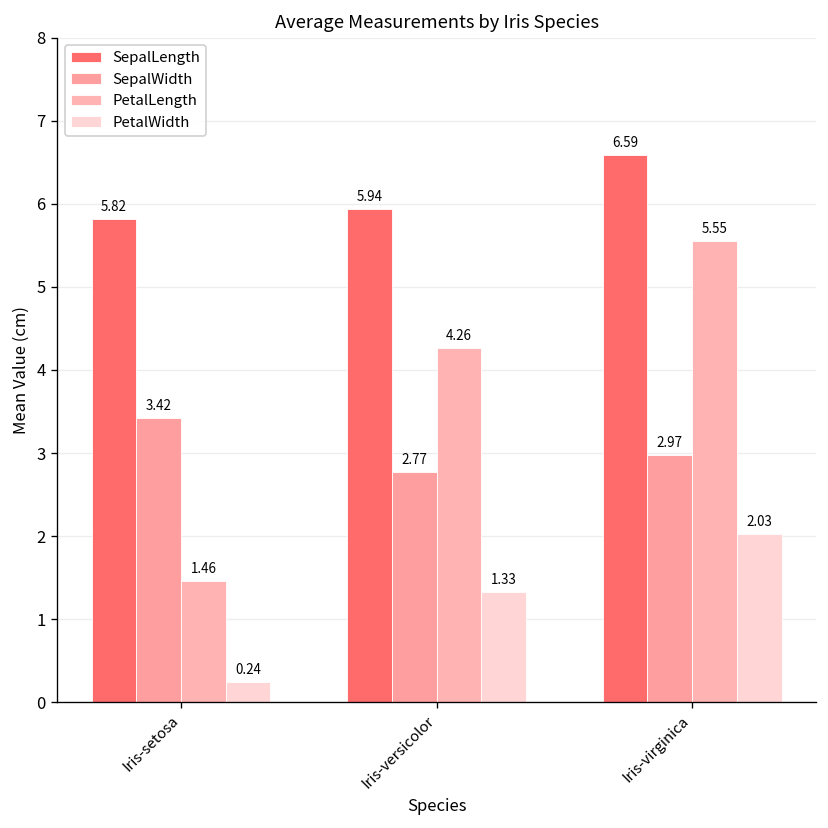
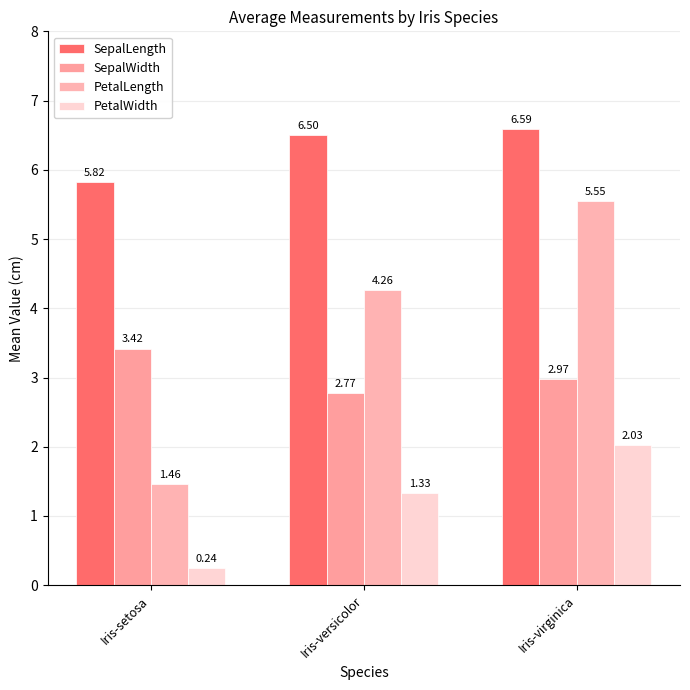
  {
    "SepalLength": {
      "Iris-setosa": 5.82,
-     "Iris-versicolor": 5.94,
+     "Iris-versicolor": 6.50,
      "Iris-virginica": 6.59
    }
  }
